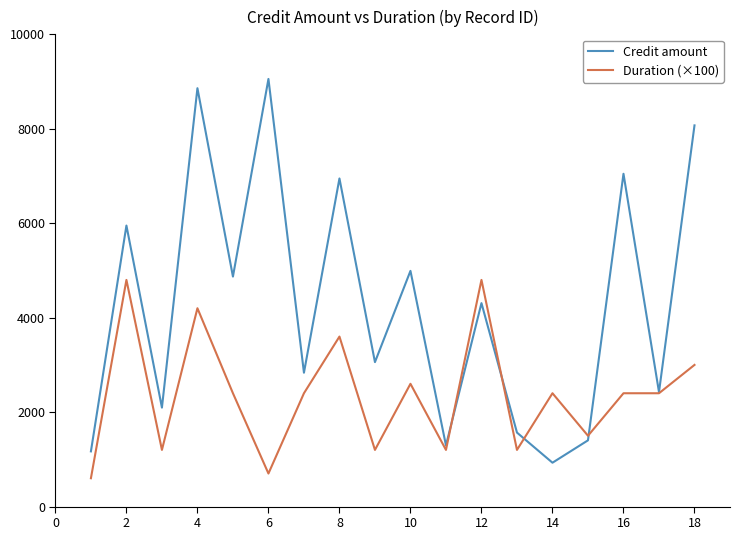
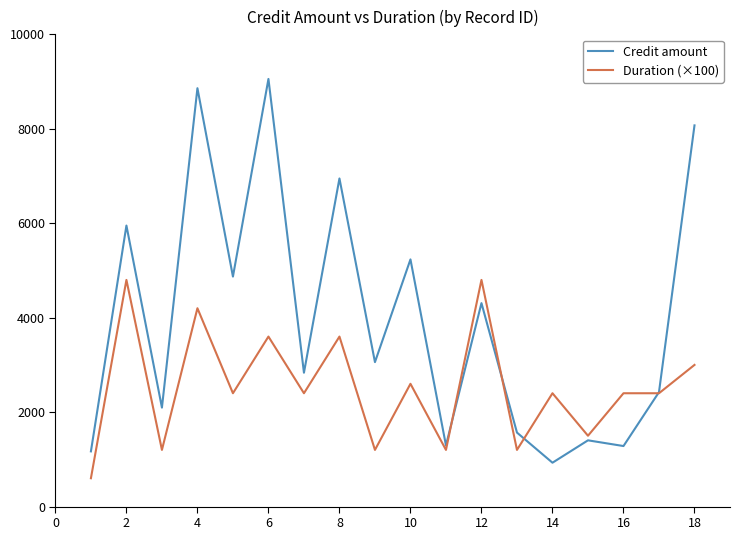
  {
    "Credit amount": {
      "2": 6000,
      "4": 8900,
      "6": 9100,
      "8": 6900,
-     "10": 5000,
+     "10": 5200,
      "12": 4300,
      "14": 900,
-     "16": 7000,
+     "16": 1300,
      "18": 8100
    },
    "Duration (×100)": {
      "2": 4800,
      "4": 4200,
-     "6": 700,
+     "6": 3600,
      "8": 3600,
      "10": 2600,
      "12": 4800,
      "14": 2400,
      "16": 2400,
      "18": 3000
    }
  }
